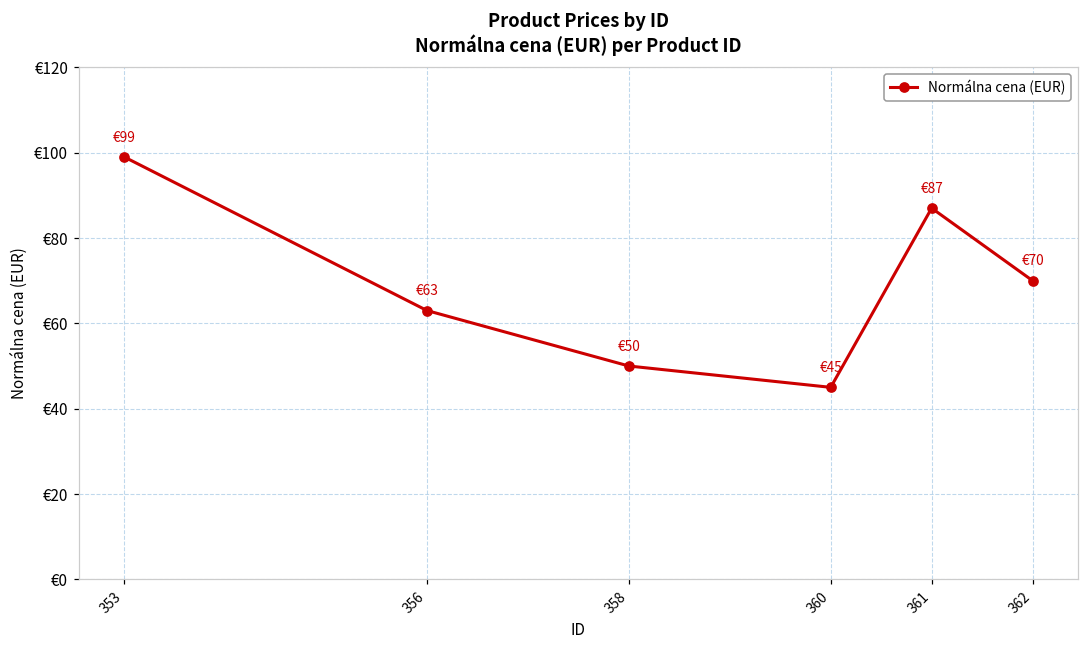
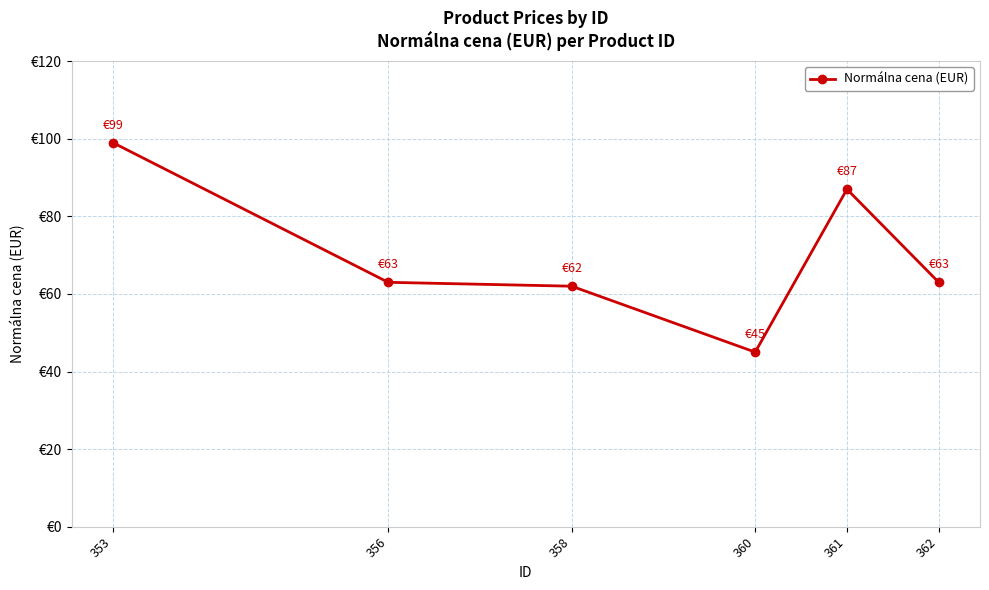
  {
    "353": "€99",
    "356": "€63",
-   "358": "€50",
+   "358": "€62",
    "360": "€45",
    "361": "€87",
-   "362": "€70"
+   "362": "€63"
  }
